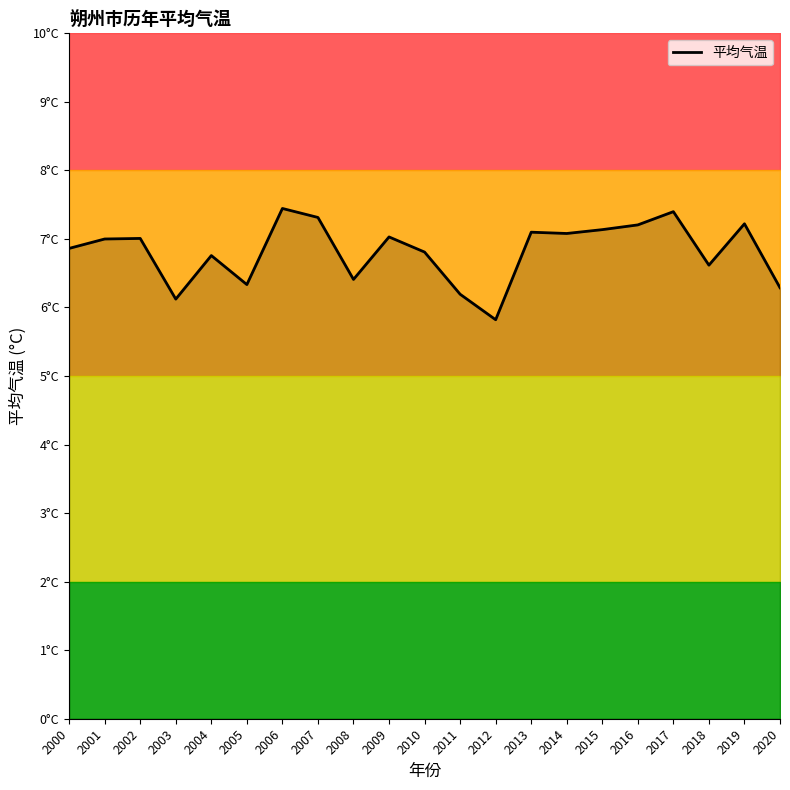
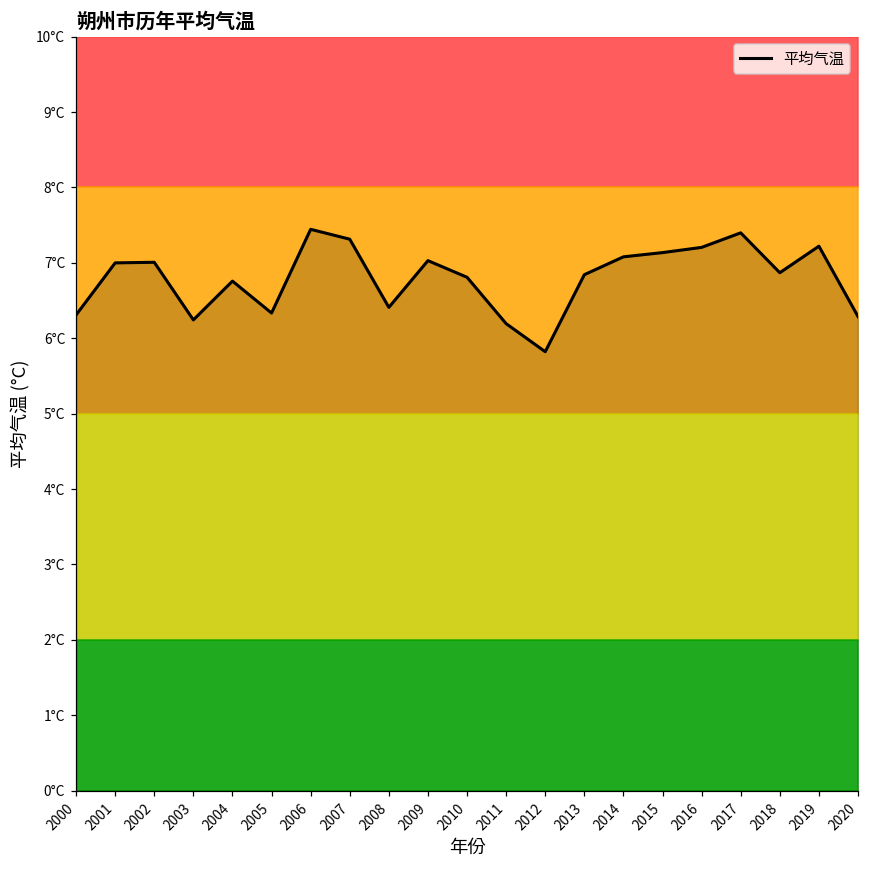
  {
-   "2000": "6.9°C",
+   "2000": "6.3°C",
    "2001": "7.0°C",
    "2002": "7.0°C",
-   "2003": "6.1°C",
+   "2003": "6.2°C",
    "2004": "6.8°C",
    "2005": "6.3°C",
    "2006": "7.4°C",
    "2007": "7.3°C",
    "2008": "6.4°C",
    "2009": "7.0°C",
    "2010": "6.8°C",
    "2011": "6.2°C",
    "2012": "5.8°C",
-   "2013": "7.1°C",
+   "2013": "6.8°C",
    "2014": "7.1°C",
    "2015": "7.1°C",
    "2016": "7.2°C",
    "2017": "7.4°C",
-   "2018": "6.6°C",
+   "2018": "6.9°C",
    "2019": "7.2°C",
    "2020": "6.3°C"
  }
